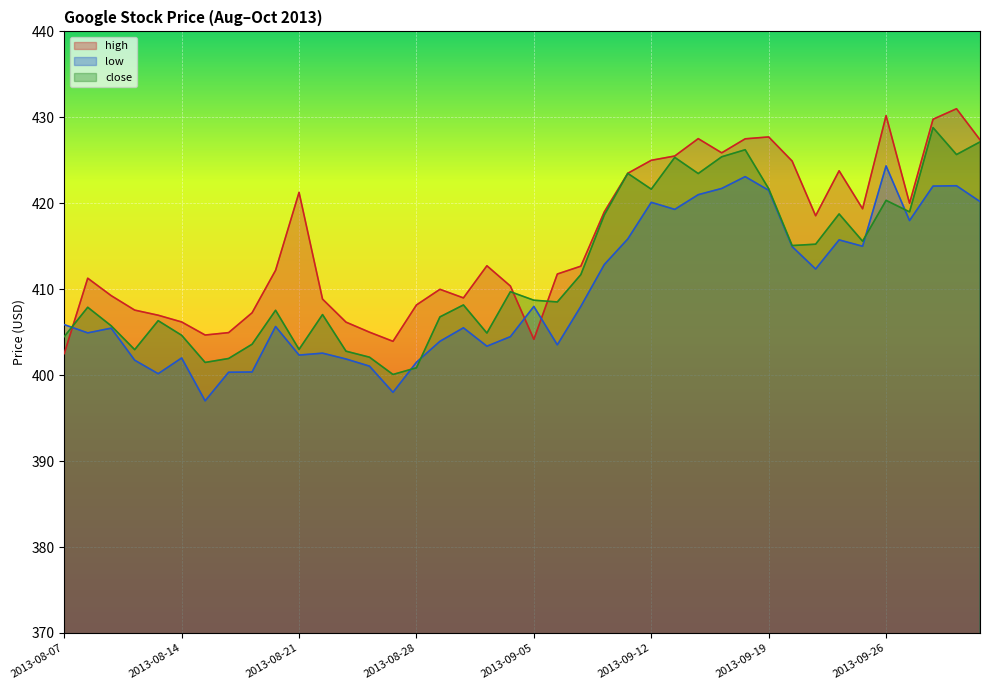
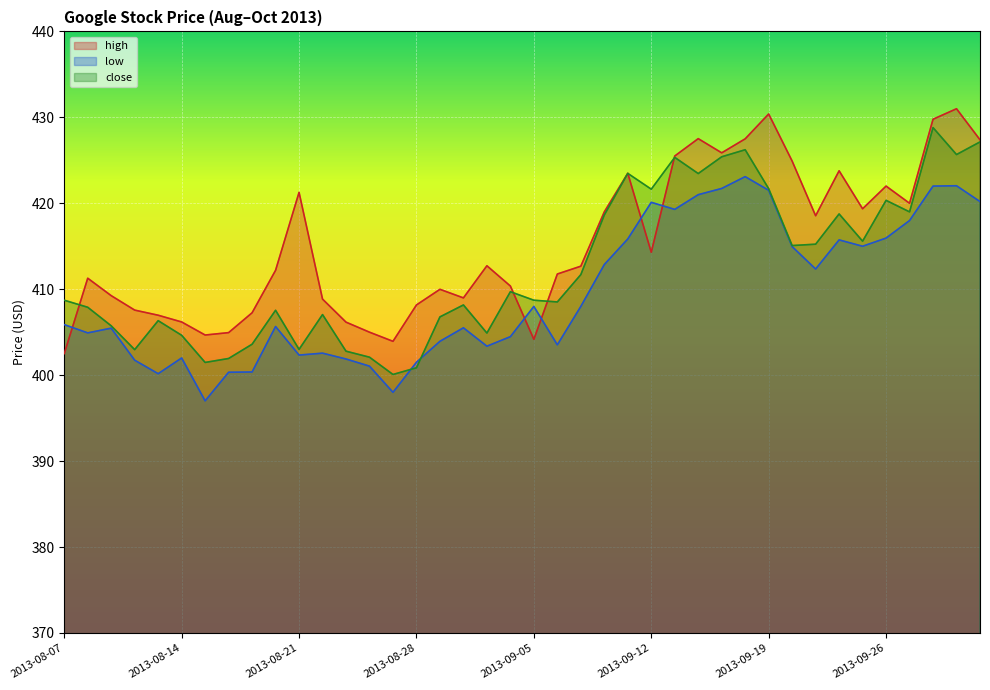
  {
    "high": {
      "2013-08-07": 403,
      "2013-08-14": 406,
      "2013-08-21": 421,
      "2013-08-28": 408,
      "2013-09-05": 404,
-     "2013-09-12": 425,
-     "2013-09-19": 428,
-     "2013-09-26": 430
+     "2013-09-12": 414,
+     "2013-09-19": 430,
+     "2013-09-26": 422
    },
    "low": {
      "2013-08-07": 406,
      "2013-08-14": 402,
      "2013-08-21": 402,
      "2013-08-28": 402,
      "2013-09-05": 408,
      "2013-09-12": 420,
-     "2013-09-26": 424
+     "2013-09-26": 416
    },
    "close": {
-     "2013-08-07": 404,
+     "2013-08-07": 409,
      "2013-08-14": 405,
      "2013-08-21": 403,
      "2013-08-28": 401,
      "2013-09-05": 409,
      "2013-09-12": 422,
      "2013-09-26": 420
    }
  }
